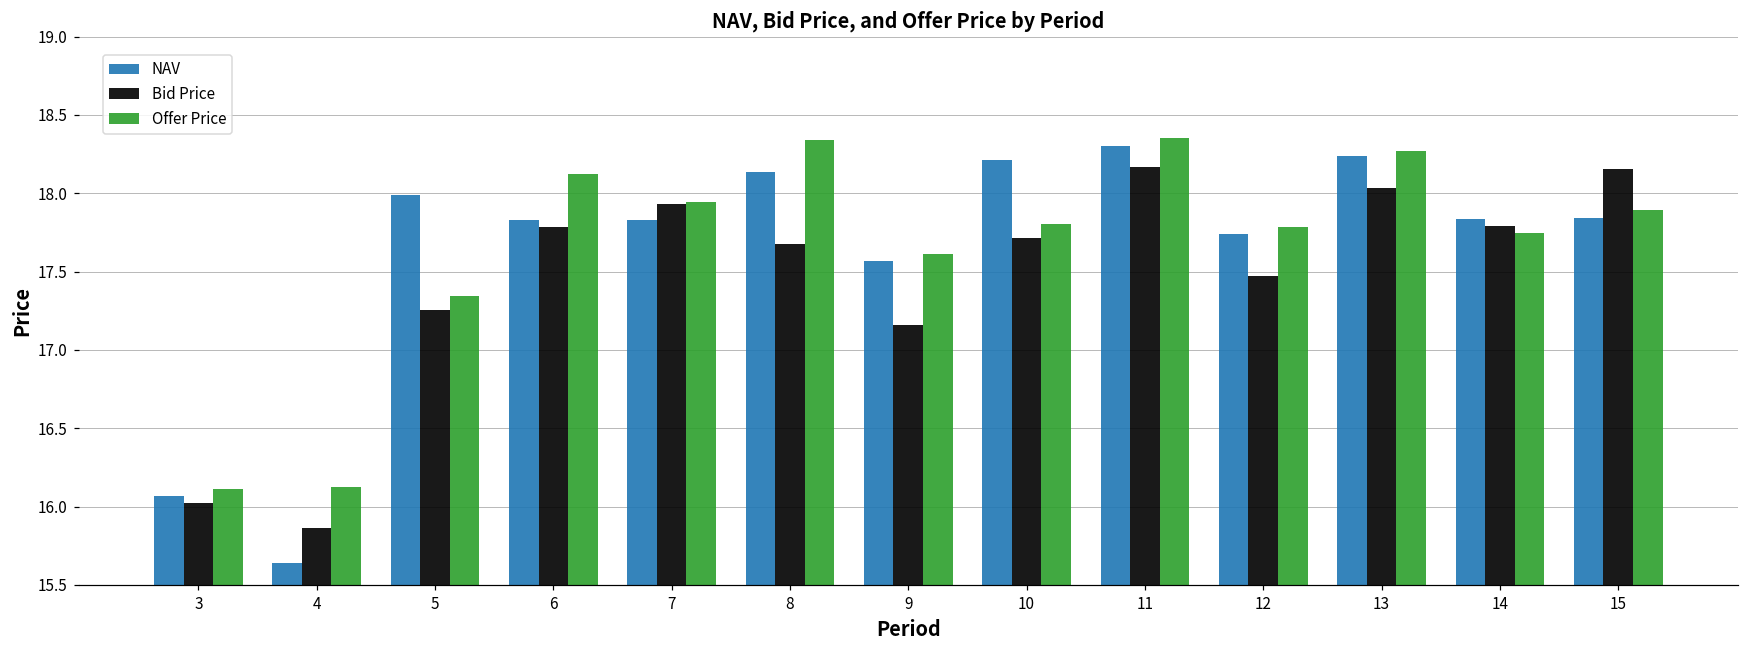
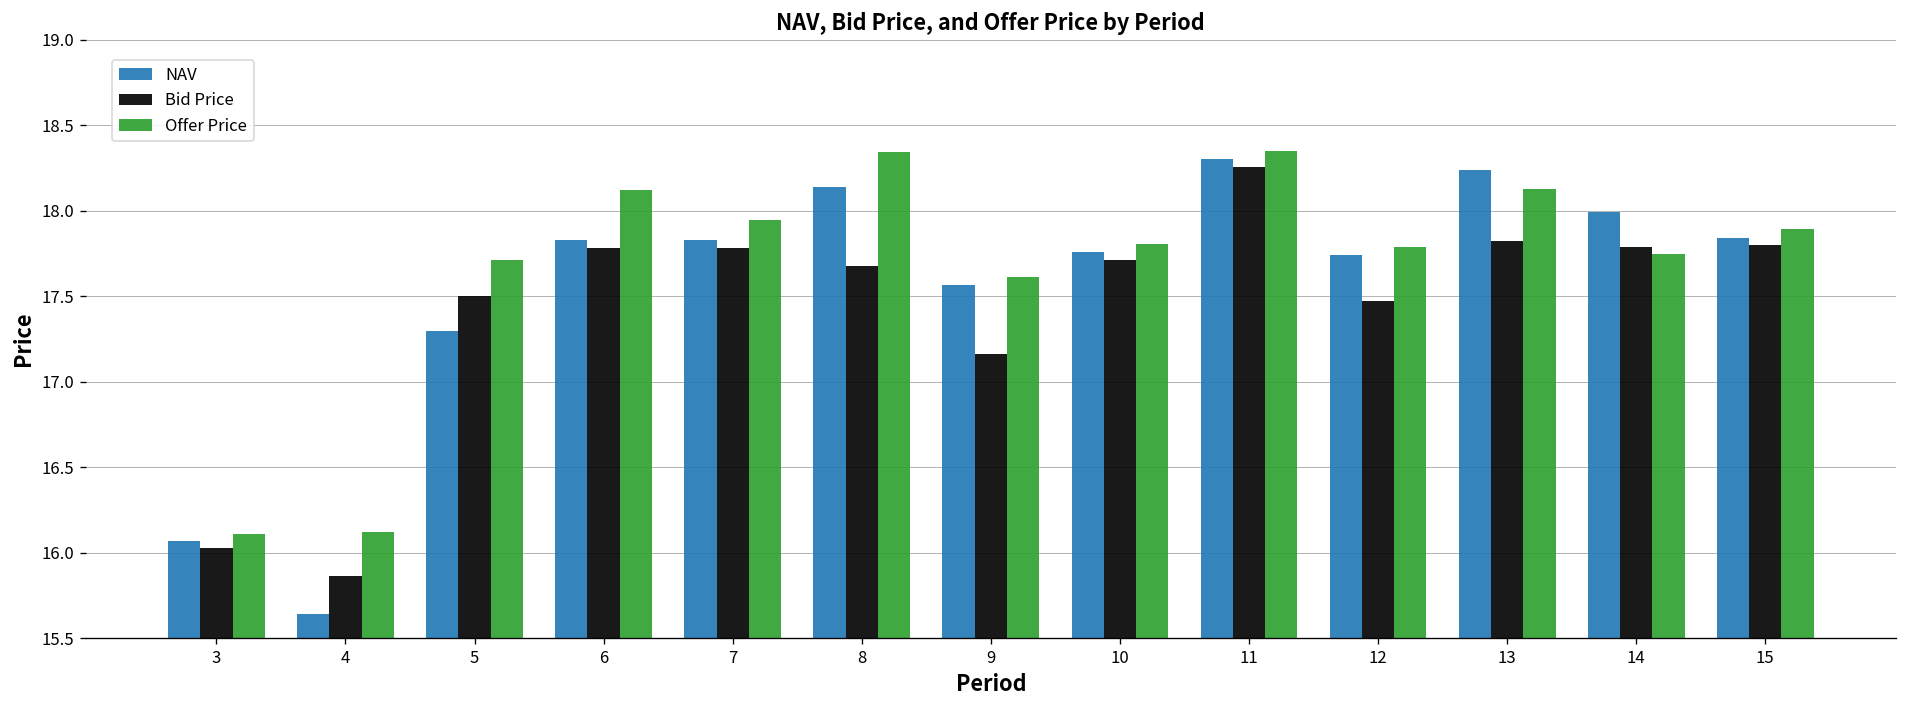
  {
    "NAV": {
      "3": 16.07,
      "4": 15.64,
-     "5": 17.99,
+     "5": 17.30,
      "6": 17.83,
      "7": 17.83,
      "8": 18.14,
      "9": 17.57,
-     "10": 18.21,
+     "10": 17.76,
      "11": 18.30,
      "12": 17.74,
      "13": 18.24,
-     "14": 17.83,
+     "14": 17.99,
      "15": 17.84
    },
    "Bid Price": {
      "3": 16.03,
      "4": 15.86,
-     "5": 17.26,
+     "5": 17.50,
      "6": 17.78,
-     "7": 17.93,
+     "7": 17.78,
      "8": 17.68,
      "9": 17.16,
      "10": 17.71,
-     "11": 18.17,
+     "11": 18.26,
      "12": 17.47,
-     "13": 18.03,
+     "13": 17.82,
      "14": 17.79,
-     "15": 18.16
+     "15": 17.80
    },
    "Offer Price": {
      "3": 16.11,
      "4": 16.12,
-     "5": 17.35,
+     "5": 17.71,
      "6": 18.12,
      "7": 17.94,
      "8": 18.34,
      "9": 17.61,
      "10": 17.81,
      "11": 18.35,
      "12": 17.79,
-     "13": 18.27,
+     "13": 18.13,
      "14": 17.75,
      "15": 17.89
    }
  }
